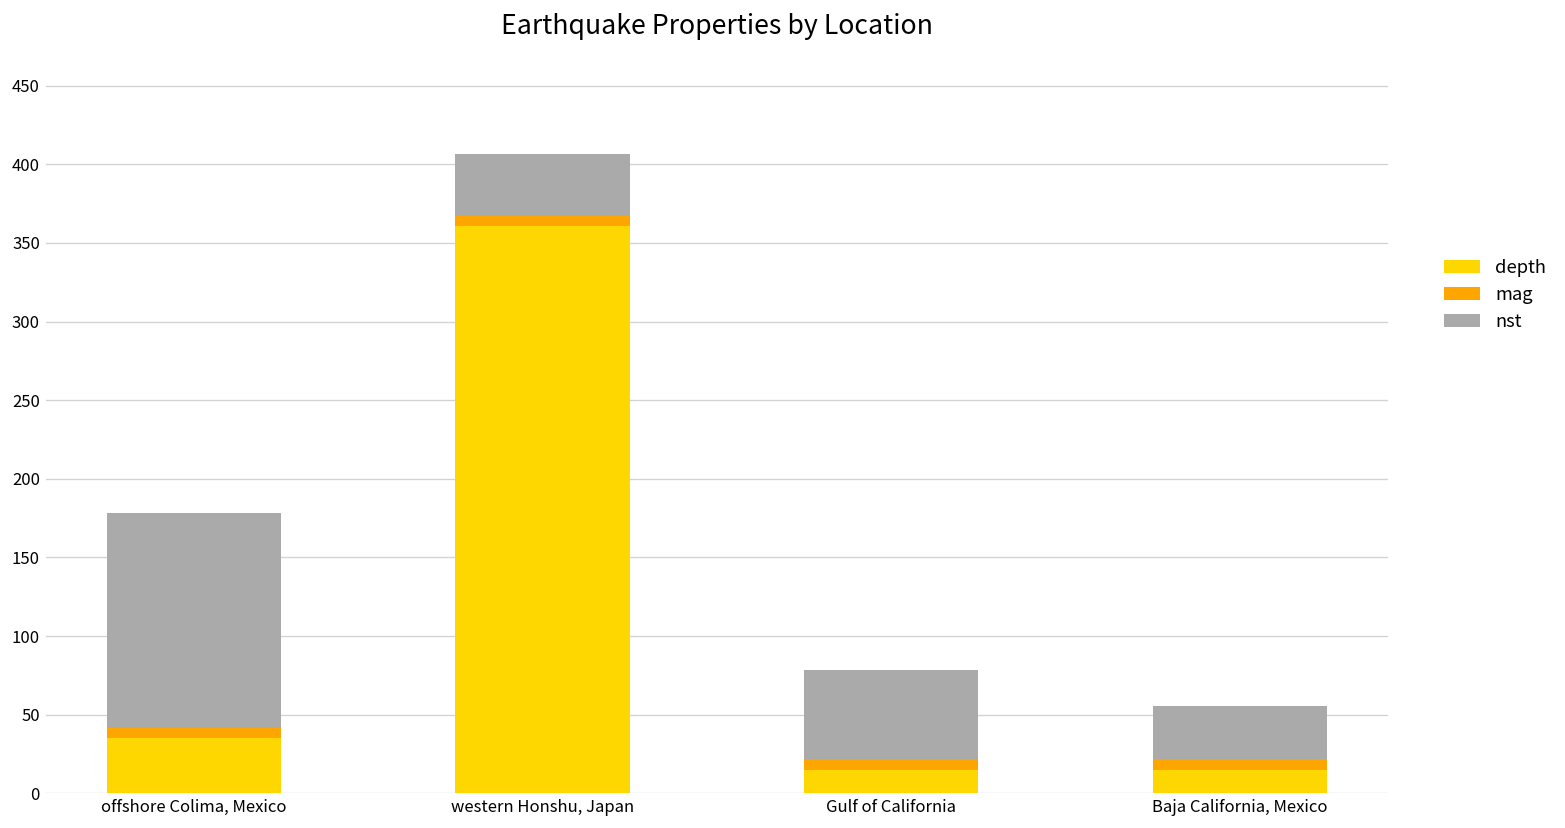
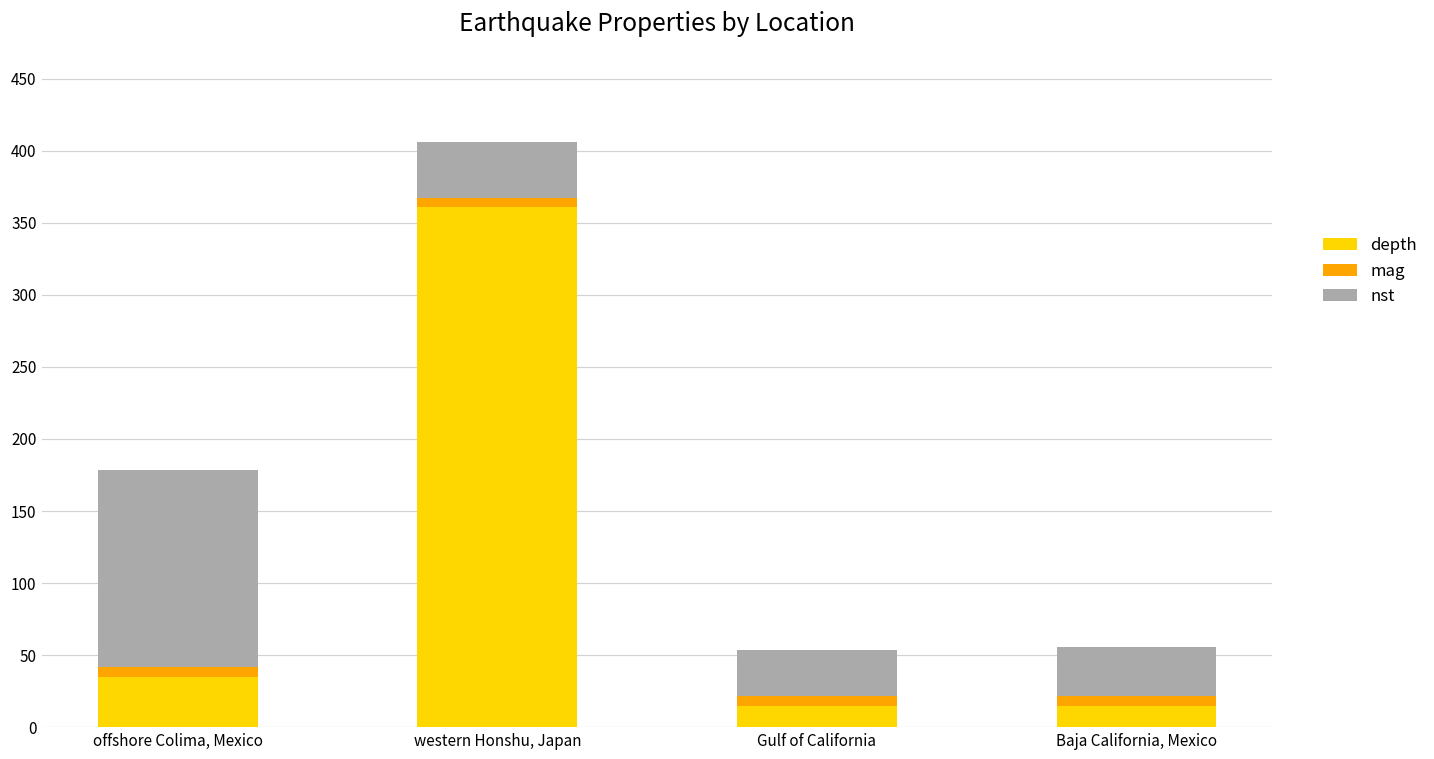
  {
    "nst": {
      "offshore Colima, Mexico": 137,
      "western Honshu, Japan": 39,
-     "Gulf of California": 57,
+     "Gulf of California": 32,
      "Baja California, Mexico": 34
    }
  }
